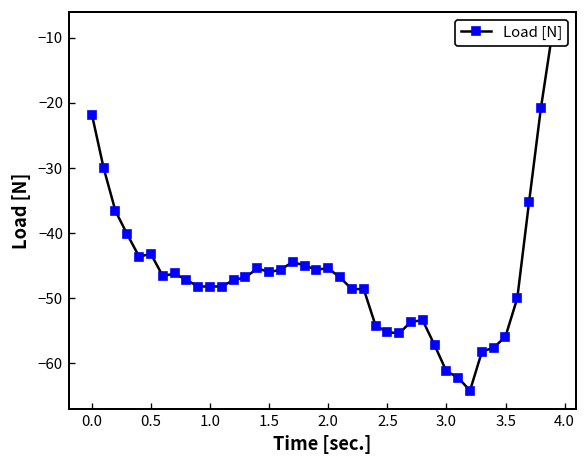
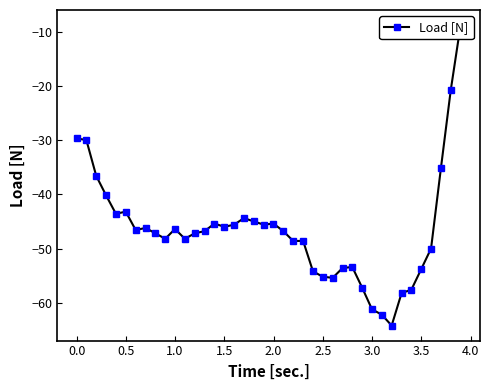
  {
-   "0.0": -22,
+   "0.0": -30,
    "0.5": -43,
-   "1.0": -48,
+   "1.0": -46,
    "1.5": -46,
    "2.0": -45,
    "2.5": -55,
    "3.0": -61,
-   "3.5": -56
+   "3.5": -54
  }
